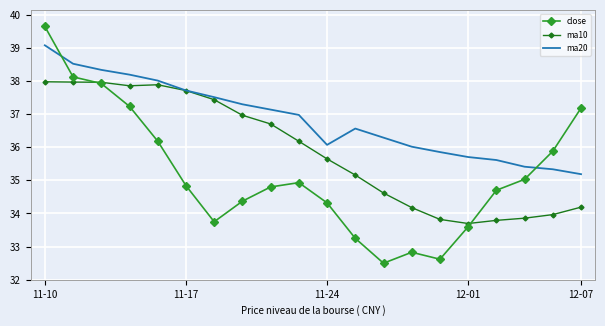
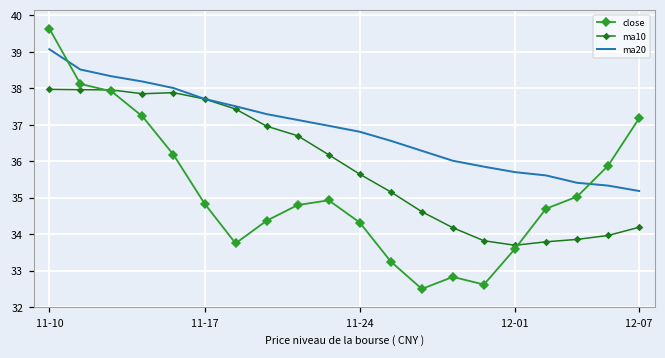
  {
    "ma20": {
      "11-10": 39.1,
-     "11-24": 36.1,
+     "11-24": 36.8,
      "12-01": 35.7,
      "12-07": 35.2
    }
  }
